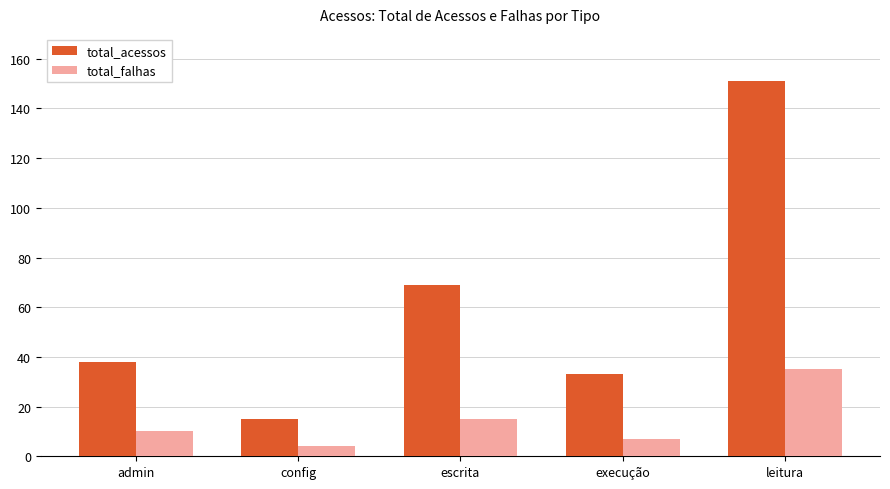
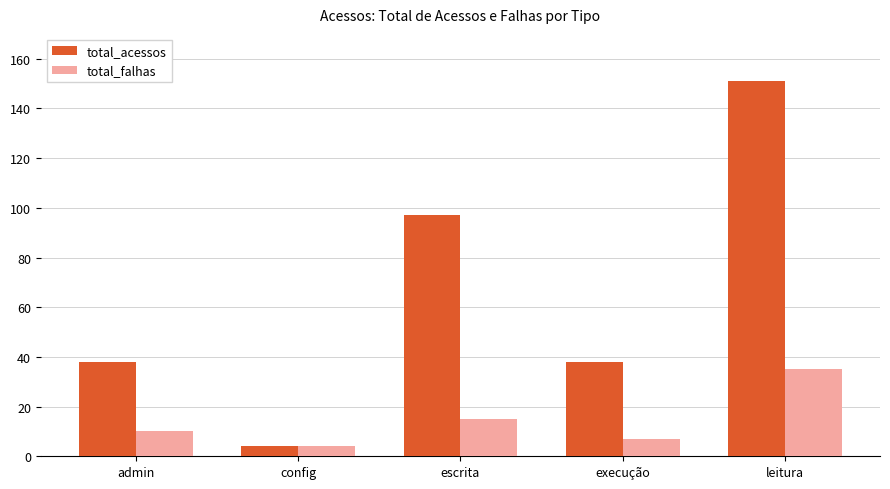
  {
    "total_acessos": {
      "admin": 38,
-     "config": 15,
-     "escrita": 69,
-     "execução": 33,
+     "config": 4,
+     "escrita": 97,
+     "execução": 38,
      "leitura": 151
    },
    "total_falhas": {
      "admin": 10,
      "config": 4,
      "escrita": 15,
      "execução": 7,
      "leitura": 35
    }
  }
